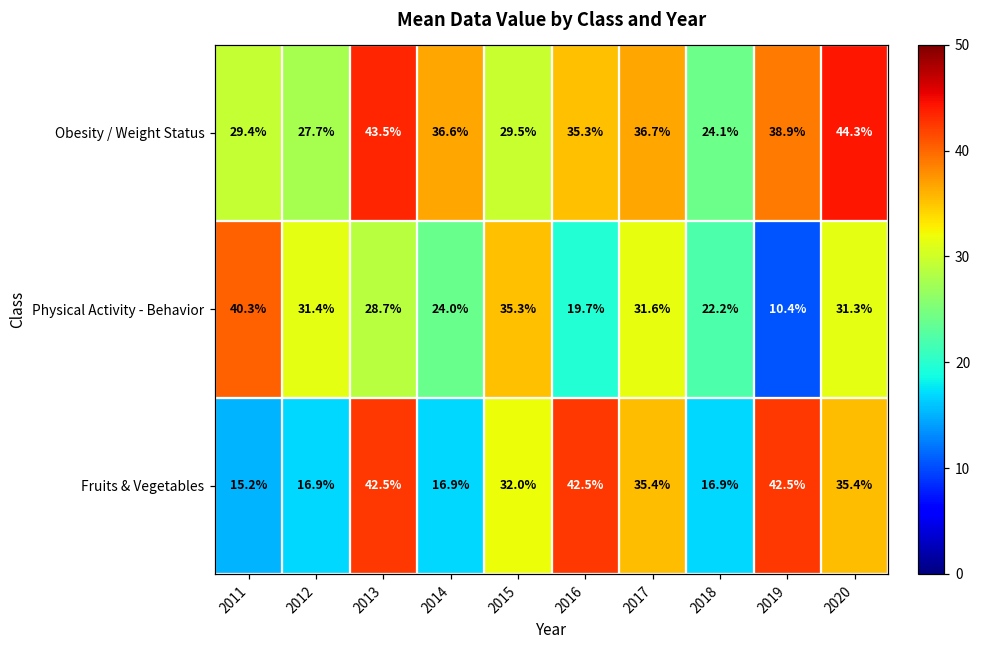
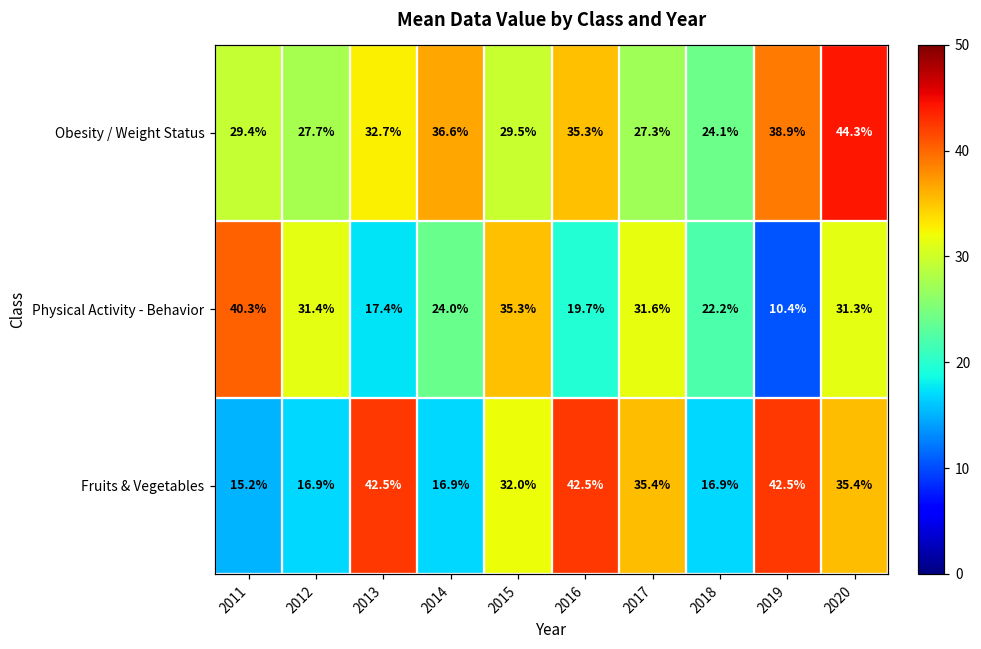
  {
    "Obesity / Weight Status": {
      "2011": "29.4%",
      "2012": "27.7%",
-     "2013": "43.5%",
+     "2013": "32.7%",
      "2014": "36.6%",
      "2015": "29.5%",
      "2016": "35.3%",
-     "2017": "36.7%",
+     "2017": "27.3%",
      "2018": "24.1%",
      "2019": "38.9%",
      "2020": "44.3%"
    },
    "Physical Activity - Behavior": {
      "2011": "40.3%",
      "2012": "31.4%",
-     "2013": "28.7%",
+     "2013": "17.4%",
      "2014": "24.0%",
      "2015": "35.3%",
      "2016": "19.7%",
      "2017": "31.6%",
      "2018": "22.2%",
      "2019": "10.4%",
      "2020": "31.3%"
    },
    "Fruits & Vegetables": {
      "2011": "15.2%",
      "2012": "16.9%",
      "2013": "42.5%",
      "2014": "16.9%",
      "2015": "32.0%",
      "2016": "42.5%",
      "2017": "35.4%",
      "2018": "16.9%",
      "2019": "42.5%",
      "2020": "35.4%"
    }
  }
